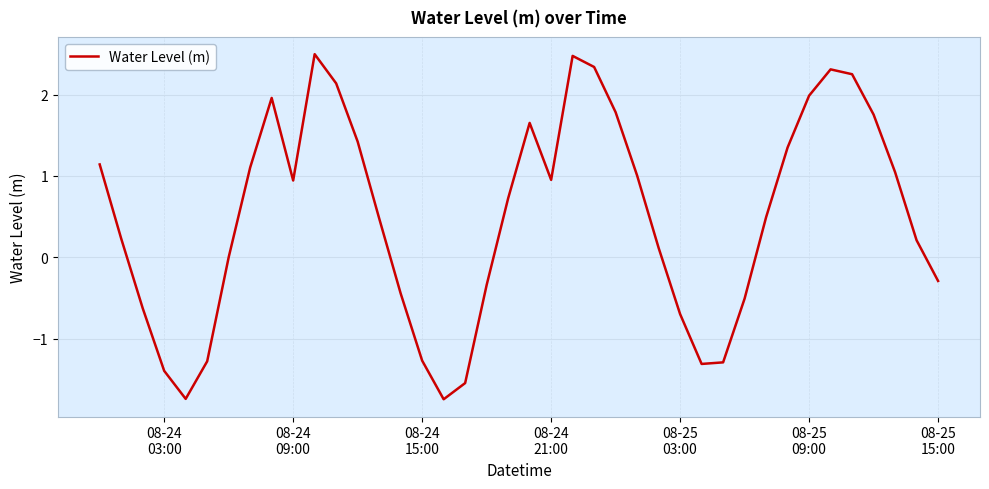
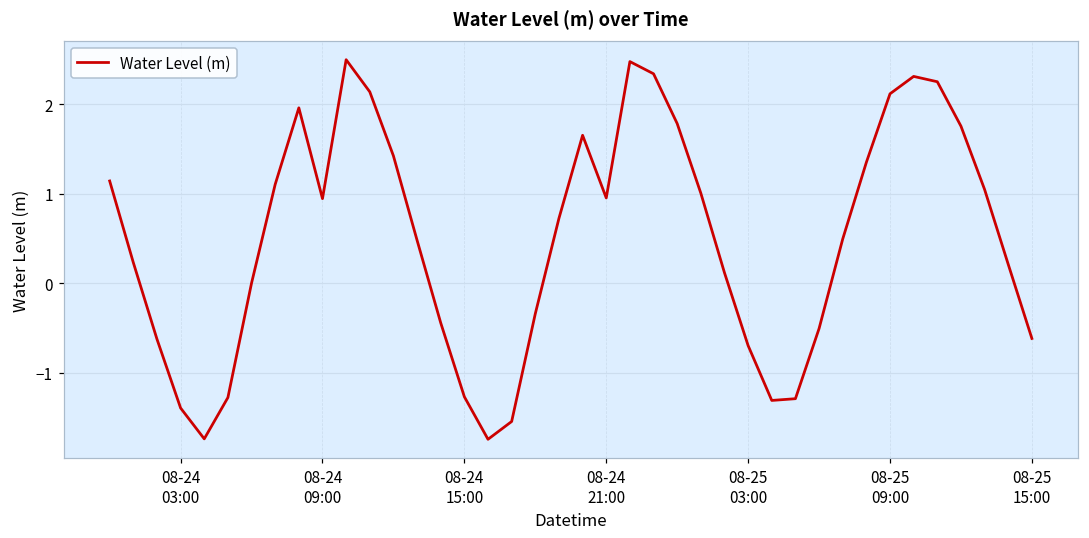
  {
    "08-24 03:00": -1.4,
    "08-24 09:00": 0.9,
    "08-24 15:00": -1.3,
    "08-24 21:00": 1.0,
    "08-25 03:00": -0.7,
-   "08-25 09:00": 2.0,
-   "08-25 15:00": -0.3
+   "08-25 09:00": 2.1,
+   "08-25 15:00": -0.6
  }
